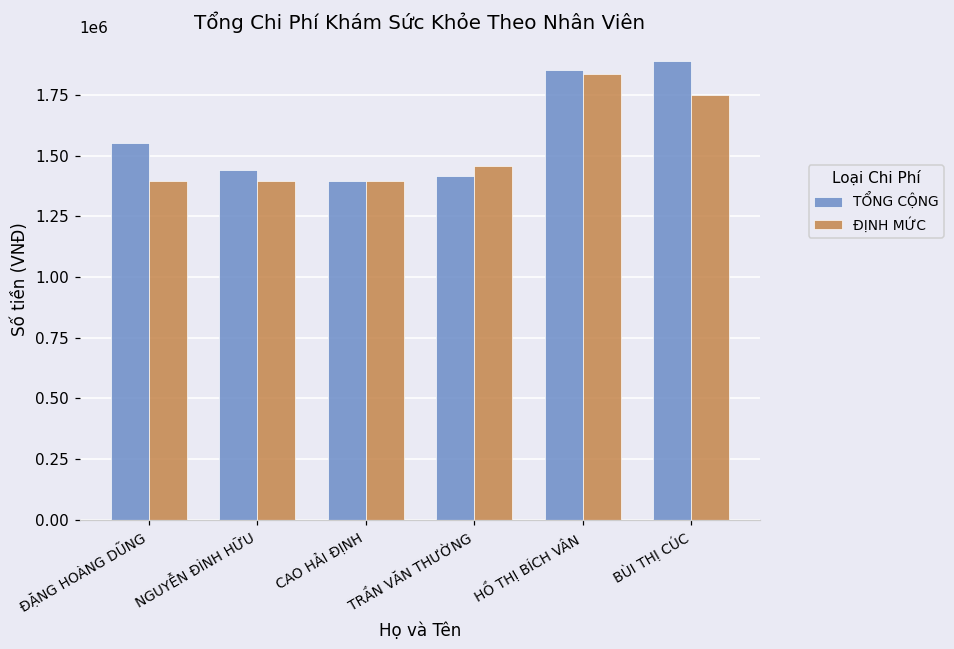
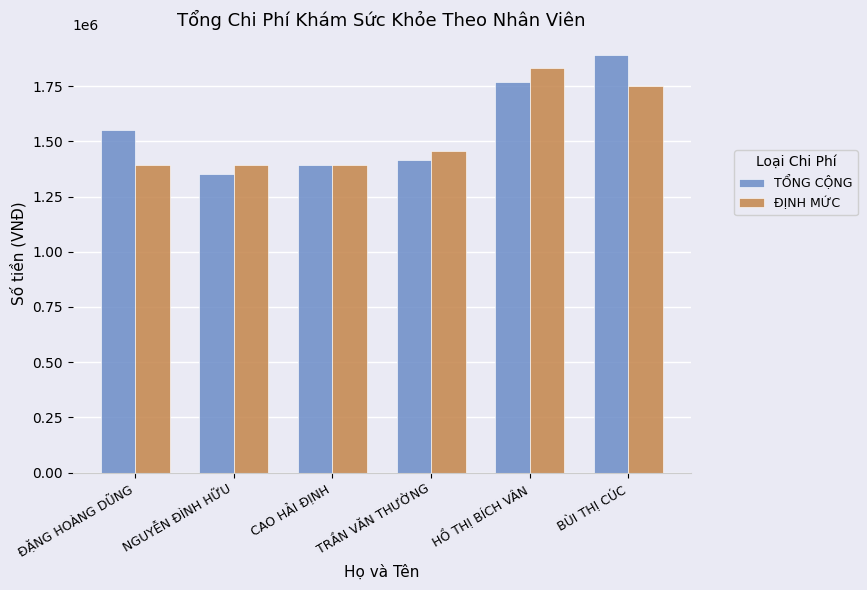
  {
    "TỔNG CỘNG": {
      "ĐẶNG HOÀNG DŨNG": 1550000,
-     "NGUYỄN ĐÌNH HỮU": 1440000,
+     "NGUYỄN ĐÌNH HỮU": 1350000,
      "CAO HẢI ĐỊNH": 1400000,
      "TRẦN VĂN THƯỜNG": 1420000,
-     "HỒ THỊ BÍCH VÂN": 1850000,
+     "HỒ THỊ BÍCH VÂN": 1770000,
      "BÙI THỊ CÚC": 1890000
    },
    "ĐỊNH MỨC": {
      "ĐẶNG HOÀNG DŨNG": 1400000,
      "NGUYỄN ĐÌNH HỮU": 1400000,
      "CAO HẢI ĐỊNH": 1400000,
      "TRẦN VĂN THƯỜNG": 1460000,
      "HỒ THỊ BÍCH VÂN": 1830000,
      "BÙI THỊ CÚC": 1750000
    }
  }
